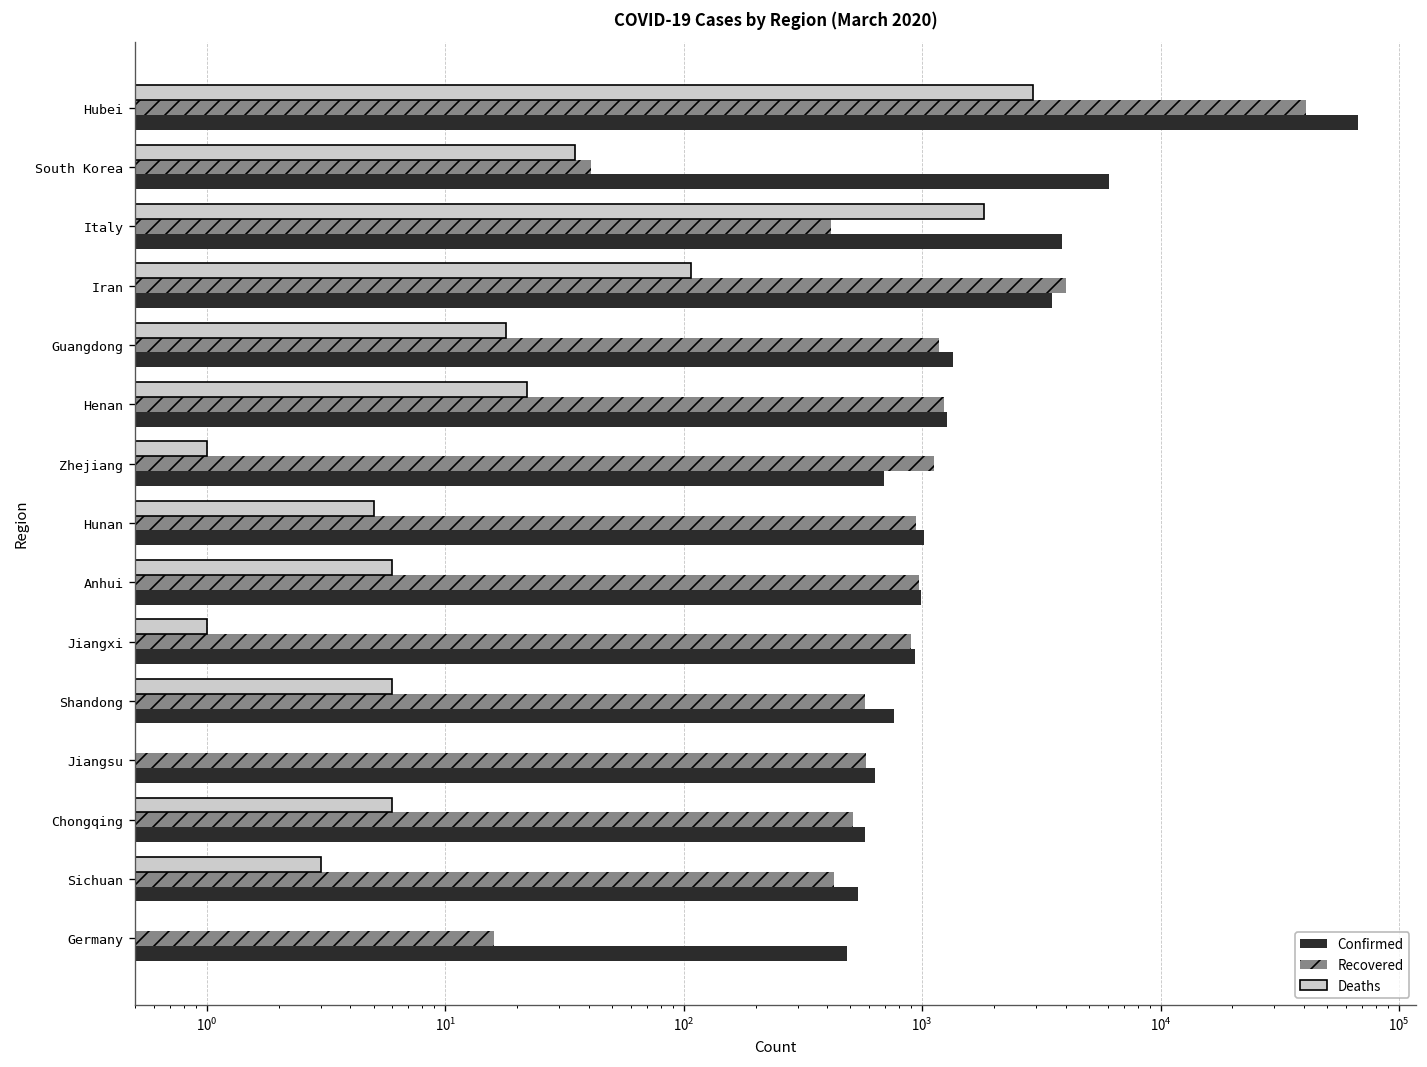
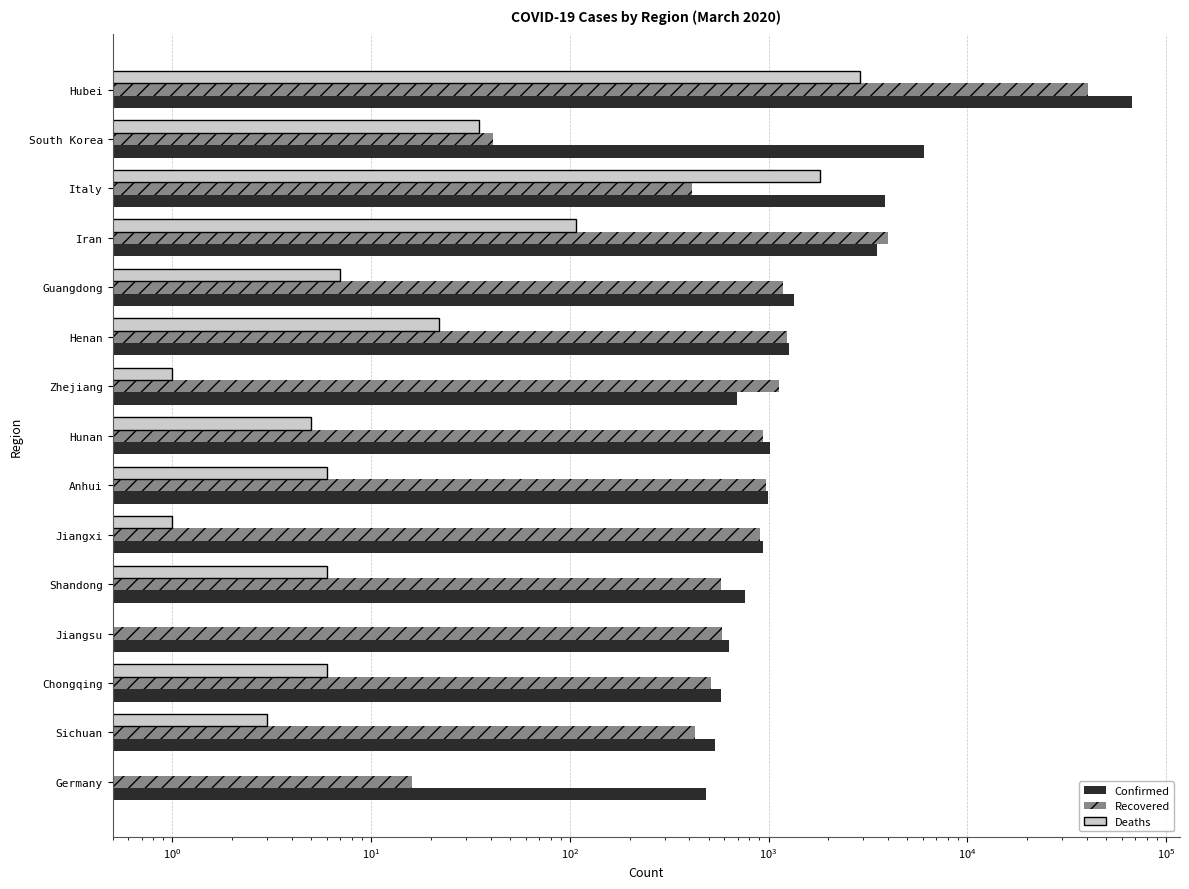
  {
    "Confirmed": {
      "Hubei": 67000,
      "South Korea": 6100,
      "Italy": 3900,
      "Iran": 3500,
      "Guangdong": 1400,
      "Henan": 1300,
      "Zhejiang": 690,
      "Hunan": 1000,
      "Anhui": 1000,
      "Jiangxi": 900,
      "Shandong": 760,
      "Jiangsu": 630,
      "Chongqing": 580,
      "Sichuan": 540,
      "Germany": 480
    },
    "Recovered": {
      "Hubei": 41000,
      "South Korea": 41,
      "Italy": 410,
      "Iran": 4000,
      "Guangdong": 1200,
      "Henan": 1200,
      "Zhejiang": 1100,
      "Hunan": 900,
      "Anhui": 1000,
      "Jiangxi": 900,
      "Shandong": 580,
      "Jiangsu": 580,
      "Chongqing": 510,
      "Sichuan": 430,
      "Germany": 16
    },
    "Deaths": {
      "Hubei": 2900,
      "South Korea": 35,
      "Italy": 1800,
      "Iran": 110,
-     "Guangdong": 18,
+     "Guangdong": 7,
      "Henan": 22,
      "Zhejiang": 1,
      "Hunan": 5,
      "Anhui": 6,
      "Jiangxi": 1,
      "Shandong": 6,
      "Chongqing": 6,
      "Sichuan": 3
    }
  }
